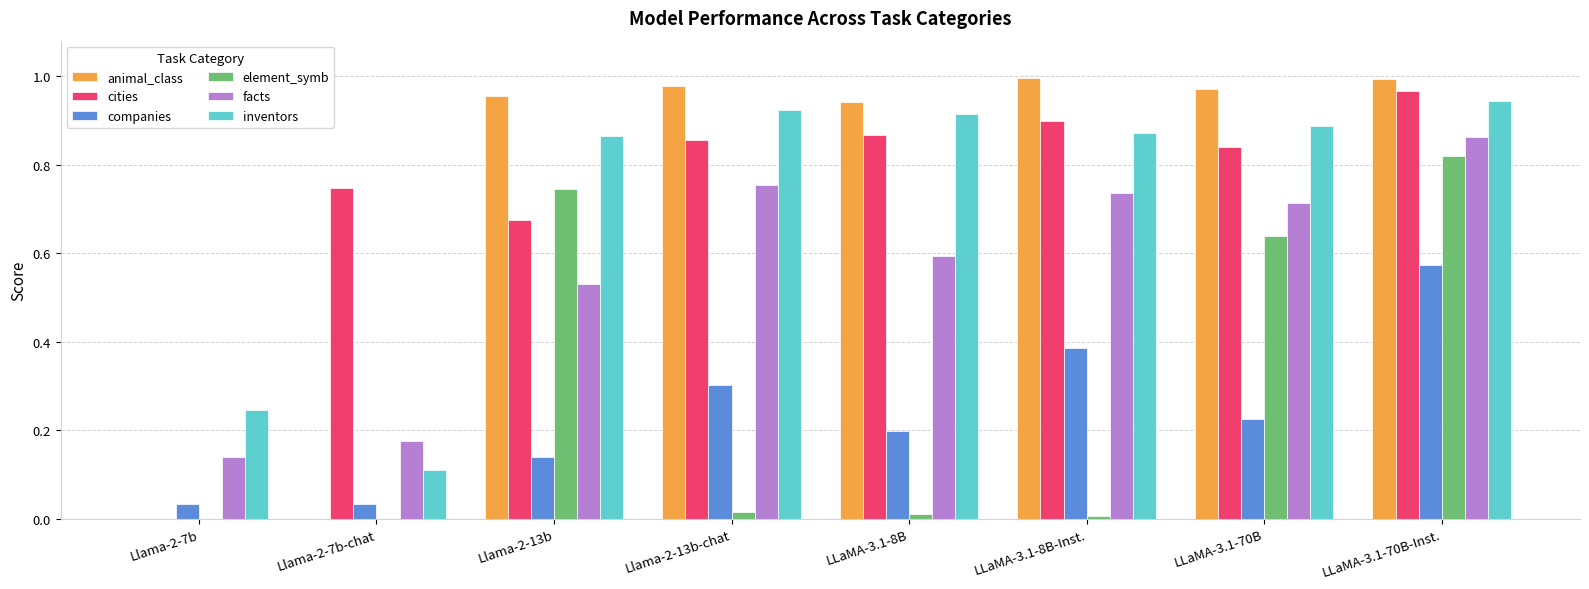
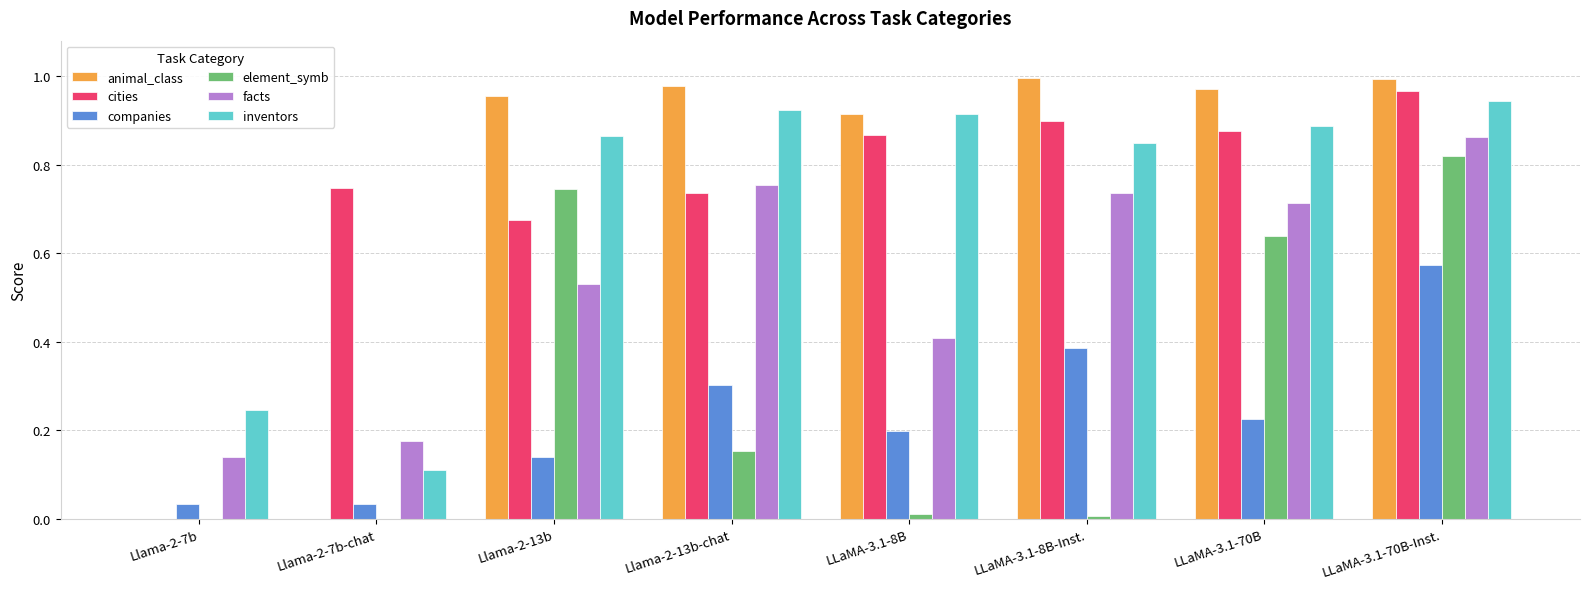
  {
    "animal_class": {
      "Llama-2-7b": 0.00,
      "Llama-2-7b-chat": 0.00,
      "Llama-2-13b": 0.96,
      "Llama-2-13b-chat": 0.98,
-     "LLaMA-3.1-8B": 0.94,
+     "LLaMA-3.1-8B": 0.91,
      "LLaMA-3.1-8B-Inst.": 0.99,
      "LLaMA-3.1-70B": 0.97,
      "LLaMA-3.1-70B-Inst.": 0.99
    },
    "cities": {
      "Llama-2-7b": 0.00,
      "Llama-2-7b-chat": 0.75,
      "Llama-2-13b": 0.67,
-     "Llama-2-13b-chat": 0.86,
+     "Llama-2-13b-chat": 0.74,
      "LLaMA-3.1-8B": 0.87,
      "LLaMA-3.1-8B-Inst.": 0.90,
-     "LLaMA-3.1-70B": 0.84,
+     "LLaMA-3.1-70B": 0.88,
      "LLaMA-3.1-70B-Inst.": 0.97
    },
    "companies": {
      "Llama-2-7b": 0.03,
      "Llama-2-7b-chat": 0.03,
      "Llama-2-13b": 0.14,
      "Llama-2-13b-chat": 0.30,
      "LLaMA-3.1-8B": 0.20,
      "LLaMA-3.1-8B-Inst.": 0.39,
      "LLaMA-3.1-70B": 0.22,
      "LLaMA-3.1-70B-Inst.": 0.57
    },
    "element_symb": {
      "Llama-2-7b": 0.00,
      "Llama-2-7b-chat": 0.00,
      "Llama-2-13b": 0.74,
-     "Llama-2-13b-chat": 0.01,
+     "Llama-2-13b-chat": 0.15,
      "LLaMA-3.1-8B": 0.01,
      "LLaMA-3.1-8B-Inst.": 0.01,
      "LLaMA-3.1-70B": 0.64,
      "LLaMA-3.1-70B-Inst.": 0.82
    },
    "facts": {
      "Llama-2-7b": 0.14,
      "Llama-2-7b-chat": 0.18,
      "Llama-2-13b": 0.53,
      "Llama-2-13b-chat": 0.75,
-     "LLaMA-3.1-8B": 0.59,
+     "LLaMA-3.1-8B": 0.41,
      "LLaMA-3.1-8B-Inst.": 0.74,
      "LLaMA-3.1-70B": 0.71,
      "LLaMA-3.1-70B-Inst.": 0.86
    },
    "inventors": {
      "Llama-2-7b": 0.25,
      "Llama-2-7b-chat": 0.11,
      "Llama-2-13b": 0.86,
      "Llama-2-13b-chat": 0.92,
      "LLaMA-3.1-8B": 0.91,
-     "LLaMA-3.1-8B-Inst.": 0.87,
+     "LLaMA-3.1-8B-Inst.": 0.85,
      "LLaMA-3.1-70B": 0.89,
      "LLaMA-3.1-70B-Inst.": 0.94
    }
  }
